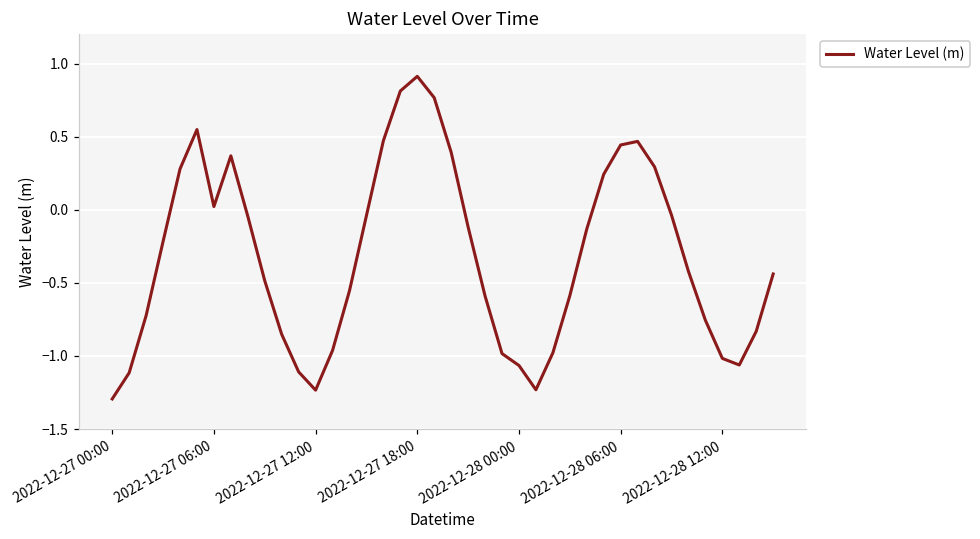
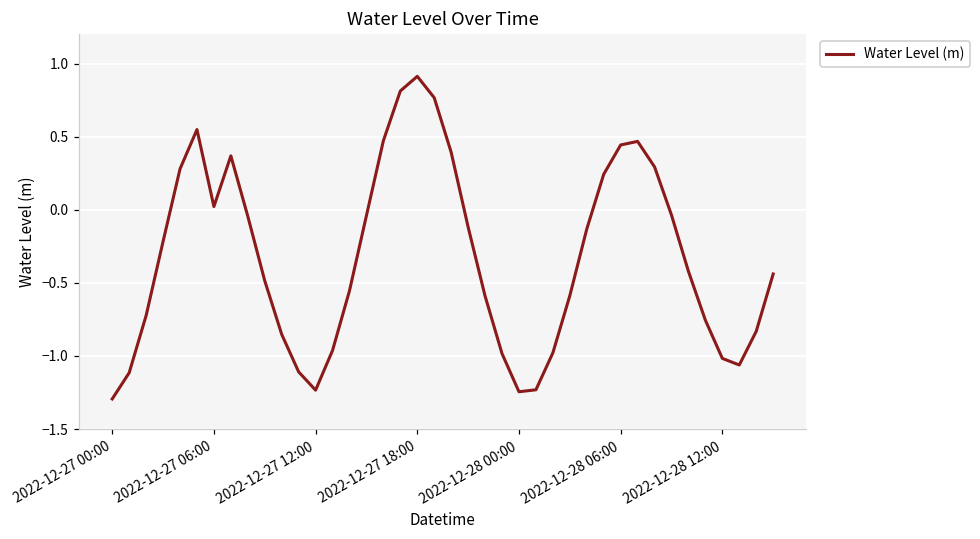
  {
    "2022-12-27 00:00": -1.29,
    "2022-12-27 06:00": 0.02,
    "2022-12-27 12:00": -1.23,
    "2022-12-27 18:00": 0.91,
-   "2022-12-28 00:00": -1.07,
+   "2022-12-28 00:00": -1.24,
    "2022-12-28 06:00": 0.44,
    "2022-12-28 12:00": -1.02
  }
